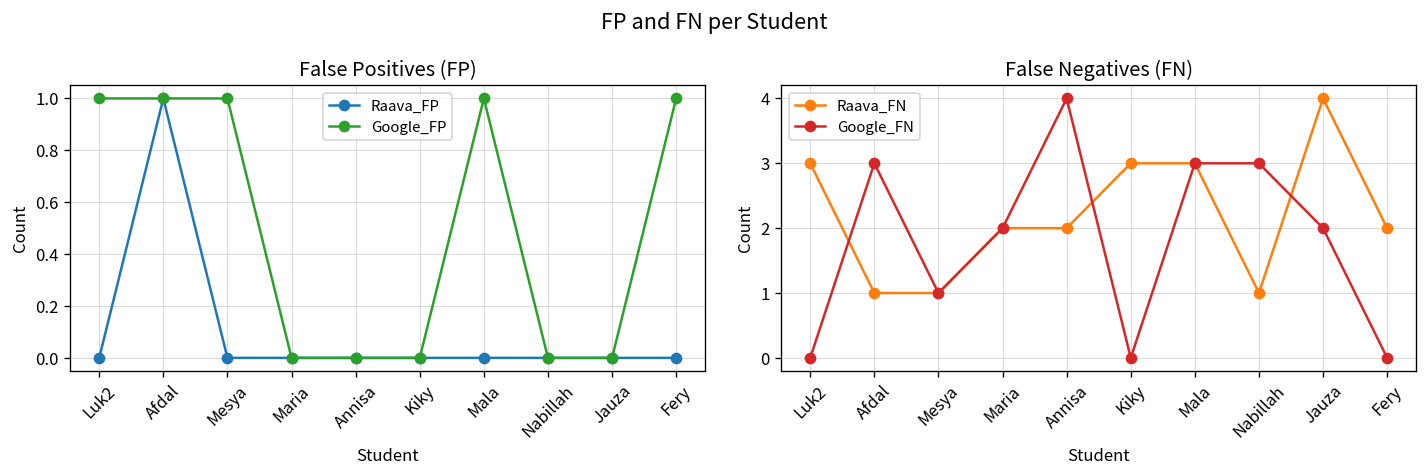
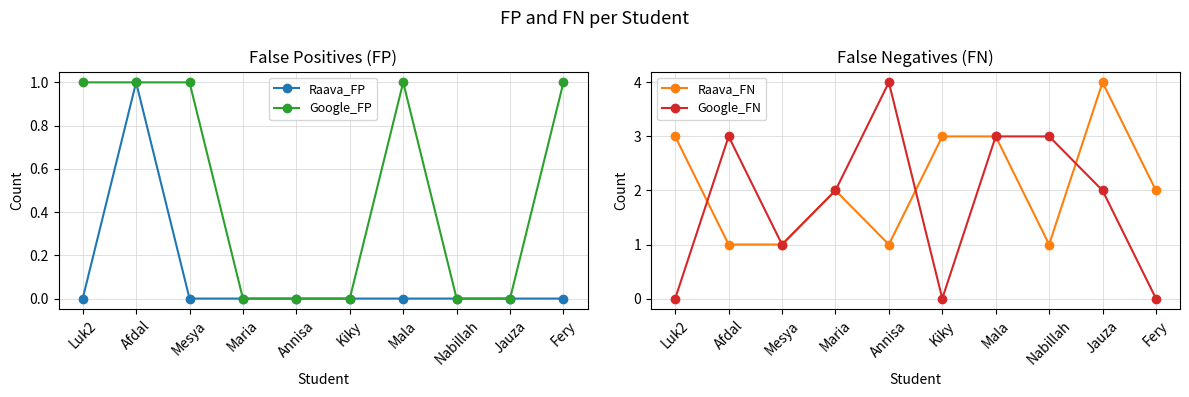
  {
    "False Positives (FP)": {
      "Raava_FP": {
        "Luk2": 0.00,
        "Mesya": 0.00,
        "Mala": 0.00,
        "Fery": 0.00
      },
      "Google_FP": {
        "Luk2": 1.00,
        "Mesya": 1.00,
        "Mala": 1.00,
        "Fery": 1.00
      }
    },
    "False Negatives (FN)": {
      "Raava_FN": {
        "Luk2": 3,
        "Afdal": 1,
-       "Annisa": 2,
+       "Annisa": 1,
        "Kiky": 3,
        "Nabillah": 1,
        "Jauza": 4,
        "Fery": 2
      },
      "Google_FN": {
        "Luk2": 0,
        "Afdal": 3,
        "Annisa": 4,
        "Kiky": 0,
        "Nabillah": 3,
        "Jauza": 2,
        "Fery": 0
      }
    }
  }
